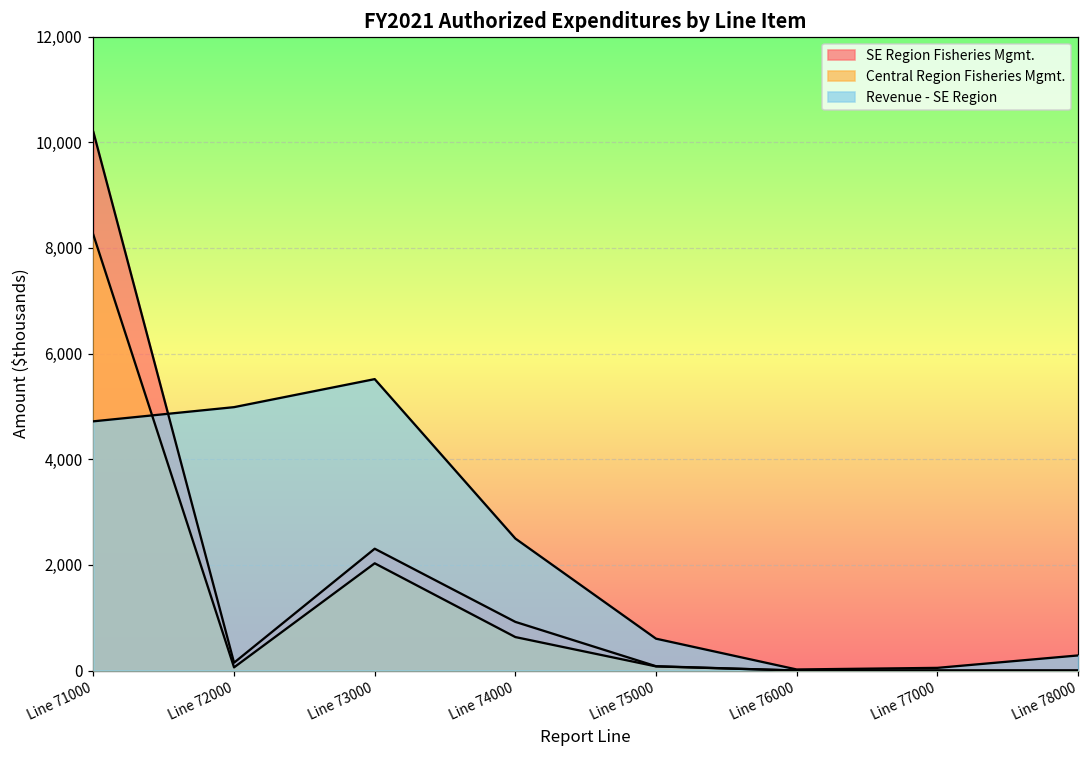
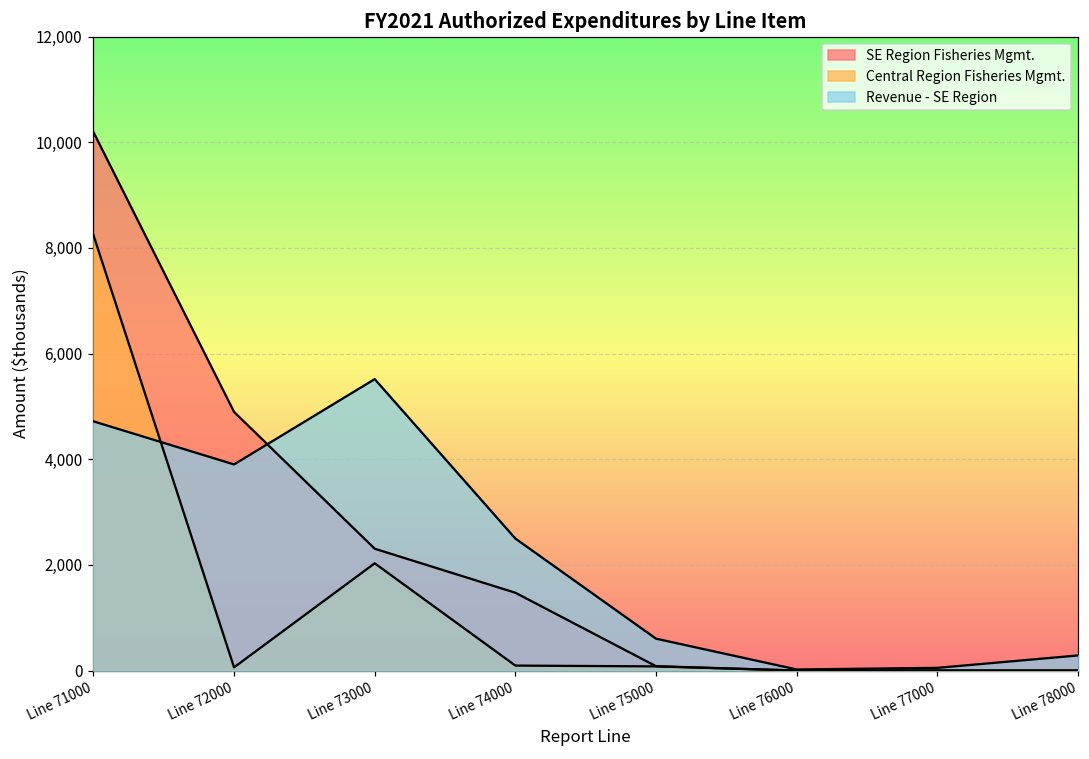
  {
    "SE Region Fisheries Mgmt.": {
      "Line 71000": "10,200",
-     "Line 72000": "100",
+     "Line 72000": "4,900",
      "Line 73000": "2,300",
-     "Line 74000": "900"
+     "Line 74000": "1,500"
    },
    "Central Region Fisheries Mgmt.": {
      "Line 71000": "8,200",
      "Line 72000": "100",
      "Line 73000": "2,000",
-     "Line 74000": "600"
+     "Line 74000": "100"
    },
    "Revenue - SE Region": {
      "Line 71000": "4,700",
-     "Line 72000": "5,000",
+     "Line 72000": "3,900",
      "Line 73000": "5,500",
      "Line 74000": "2,500",
      "Line 75000": "600",
      "Line 78000": "300"
    }
  }
